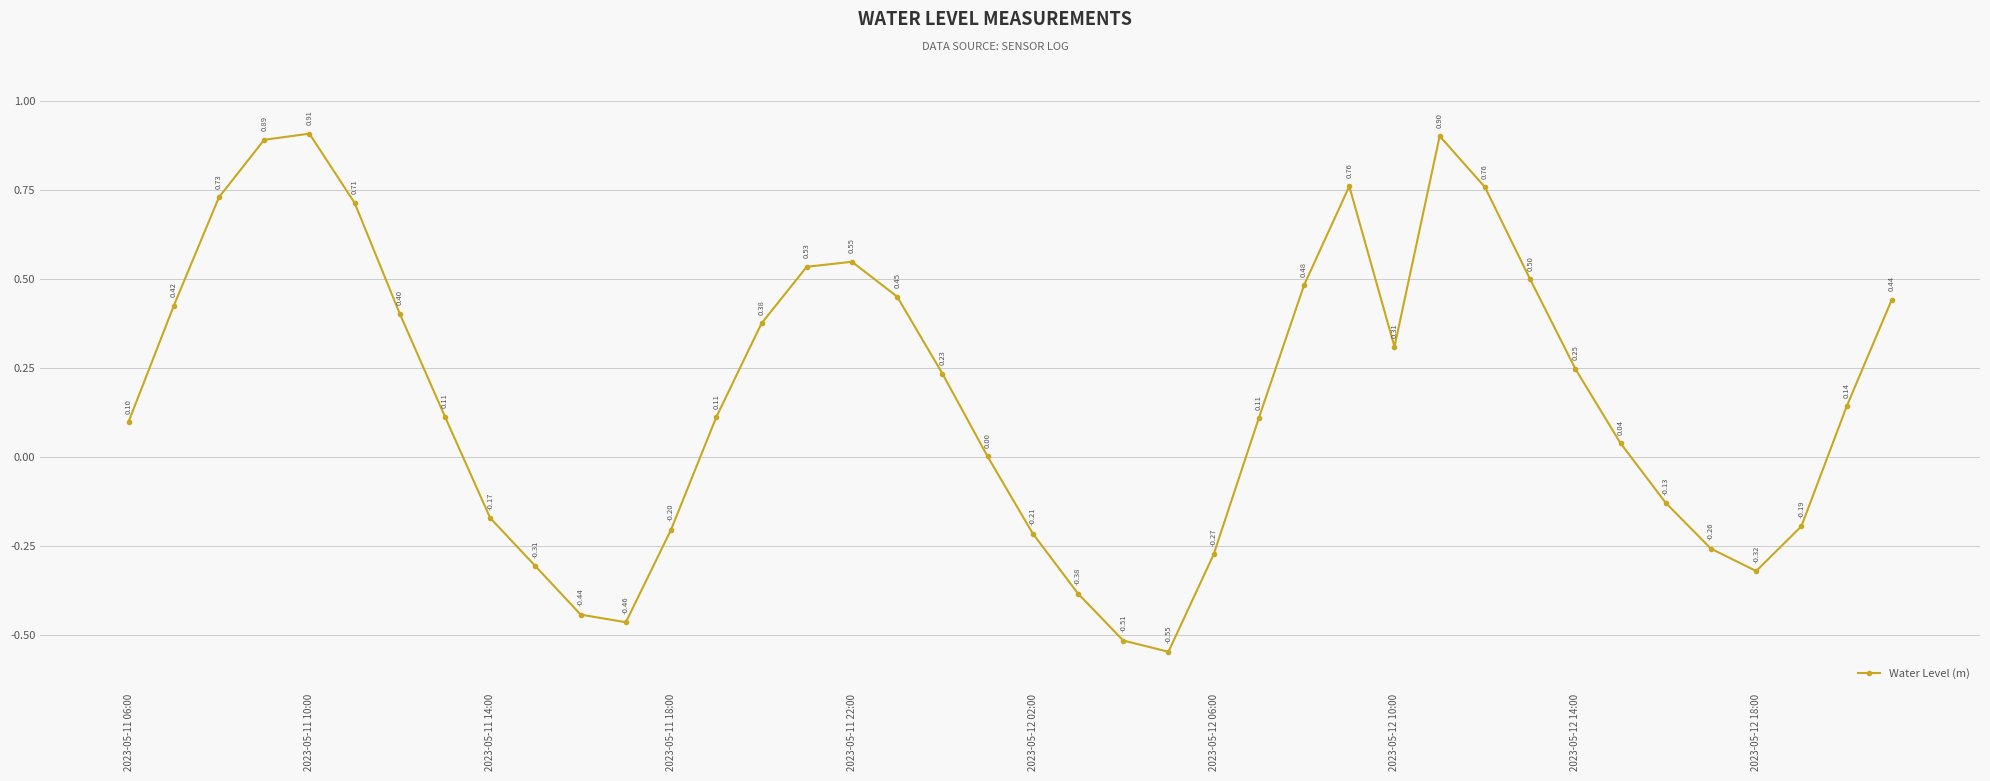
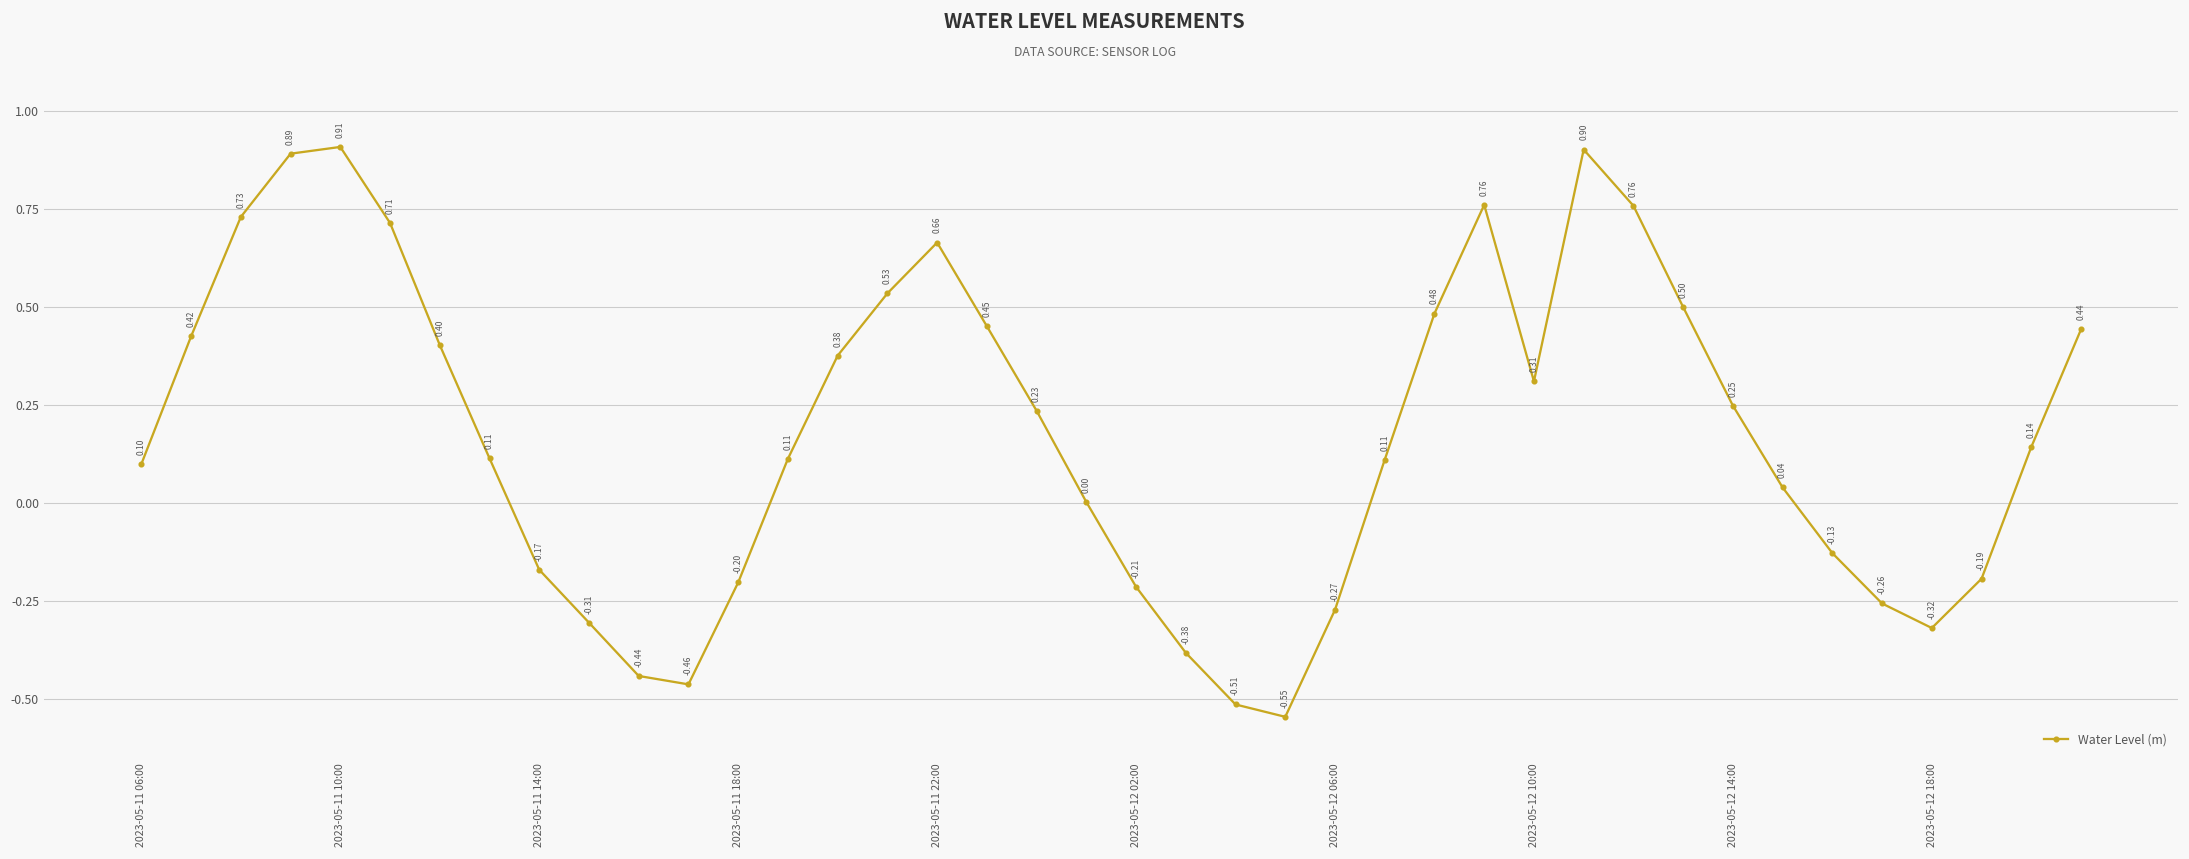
  {
    "2023-05-11 06:00": 0.10,
    "2023-05-11 10:00": 0.91,
    "2023-05-11 14:00": -0.17,
    "2023-05-11 18:00": -0.20,
-   "2023-05-11 22:00": 0.55,
+   "2023-05-11 22:00": 0.66,
    "2023-05-12 02:00": -0.21,
    "2023-05-12 06:00": -0.27,
    "2023-05-12 10:00": 0.31,
    "2023-05-12 14:00": 0.25,
    "2023-05-12 18:00": -0.32
  }
